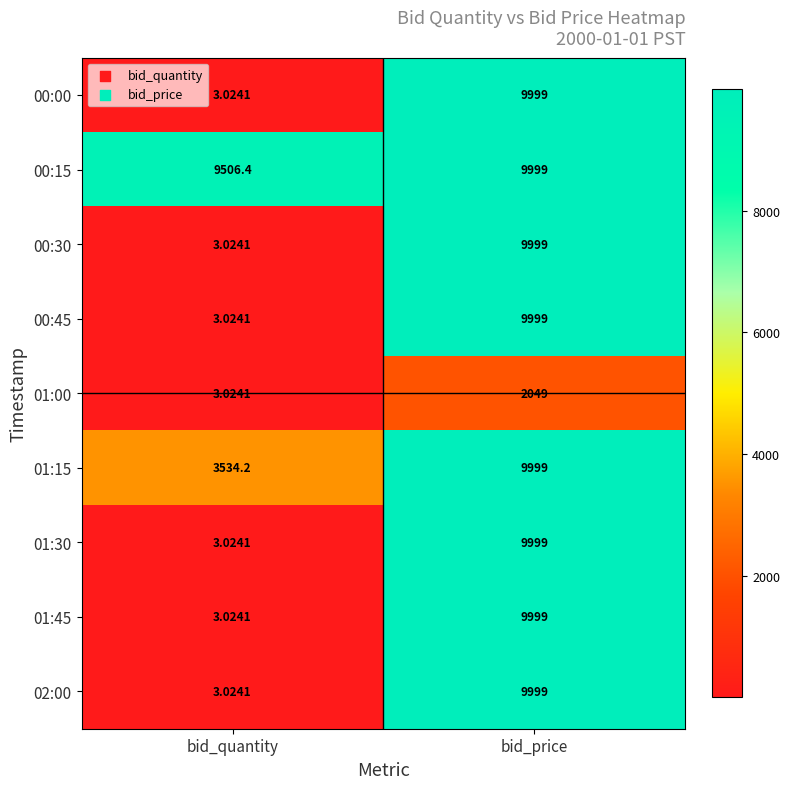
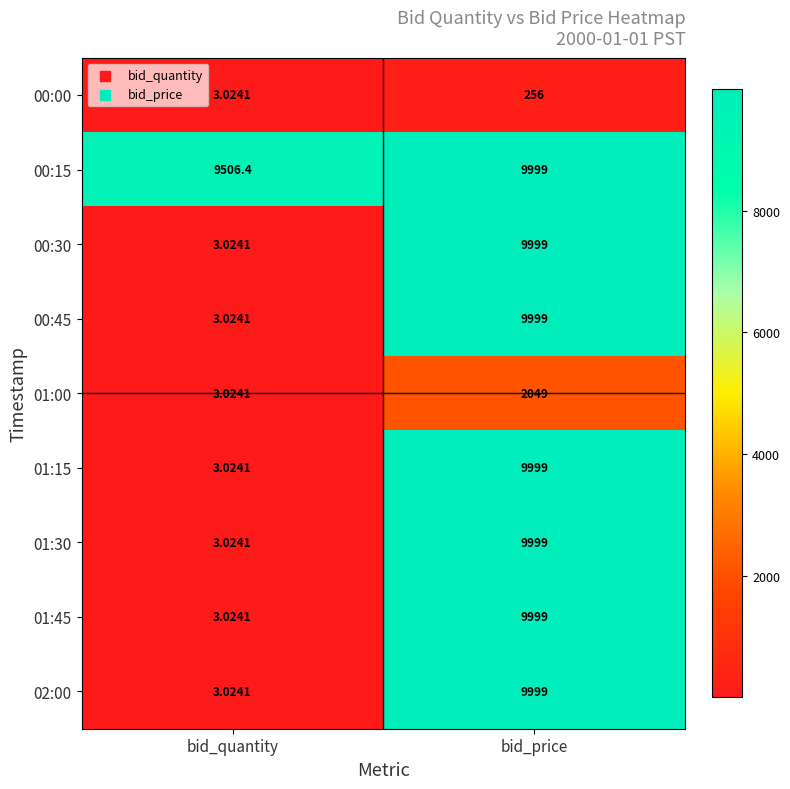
  {
    "00:00": {
      "bid_quantity": 3.0241,
-     "bid_price": 9999
+     "bid_price": 256
    },
    "00:15": {
      "bid_quantity": 9506.4,
      "bid_price": 9999
    },
    "00:30": {
      "bid_quantity": 3.0241,
      "bid_price": 9999
    },
    "00:45": {
      "bid_quantity": 3.0241,
      "bid_price": 9999
    },
    "01:00": {
      "bid_quantity": 3.0241,
      "bid_price": 2049
    },
    "01:15": {
-     "bid_quantity": 3534.2,
+     "bid_quantity": 3.0241,
      "bid_price": 9999
    },
    "01:30": {
      "bid_quantity": 3.0241,
      "bid_price": 9999
    },
    "01:45": {
      "bid_quantity": 3.0241,
      "bid_price": 9999
    },
    "02:00": {
      "bid_quantity": 3.0241,
      "bid_price": 9999
    }
  }
